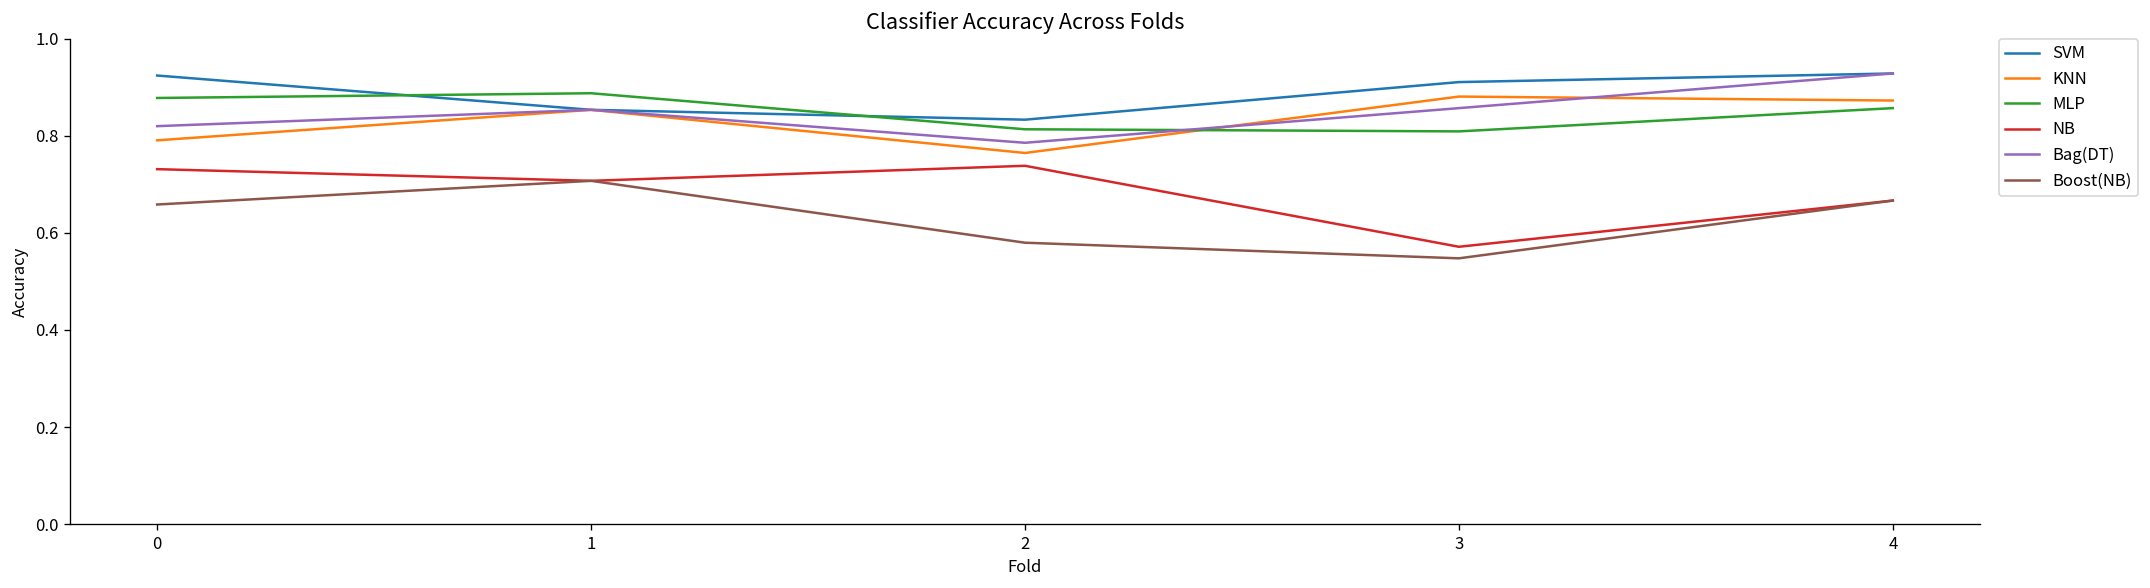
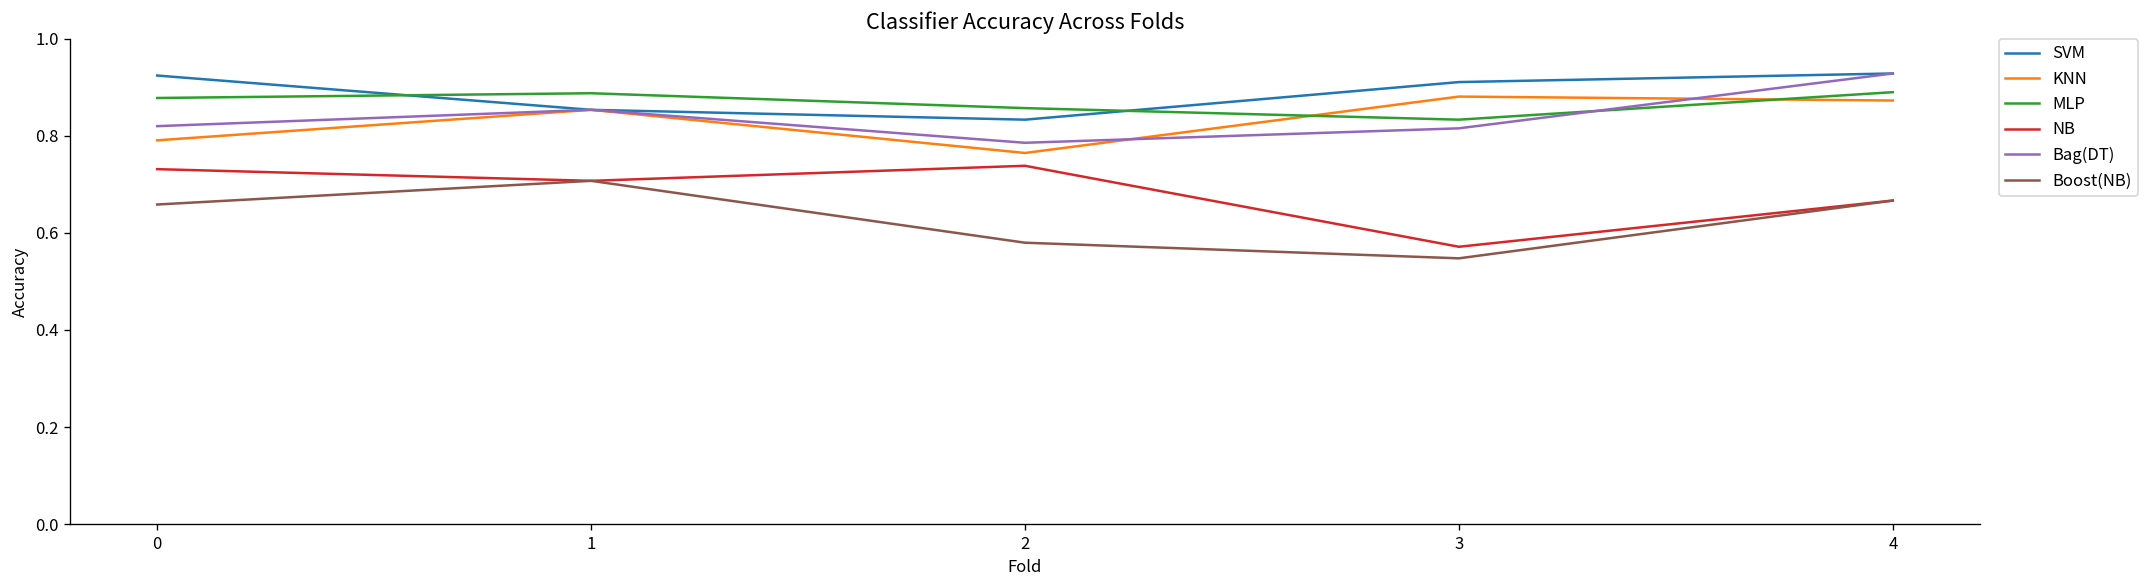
  {
    "SVM": {
      "0": 0.92,
      "2": 0.83,
      "3": 0.91
    },
    "KNN": {
      "0": 0.79,
      "2": 0.76,
      "3": 0.88,
      "4": 0.87
    },
    "MLP": {
      "0": 0.88,
      "1": 0.89,
-     "2": 0.81,
-     "3": 0.81,
-     "4": 0.86
+     "2": 0.86,
+     "3": 0.83,
+     "4": 0.89
    },
    "NB": {
      "0": 0.73,
      "2": 0.74,
      "3": 0.57
    },
    "Bag(DT)": {
      "0": 0.82,
      "2": 0.79,
-     "3": 0.86
+     "3": 0.82
    },
    "Boost(NB)": {
      "0": 0.66,
      "2": 0.58,
      "3": 0.55
    }
  }
